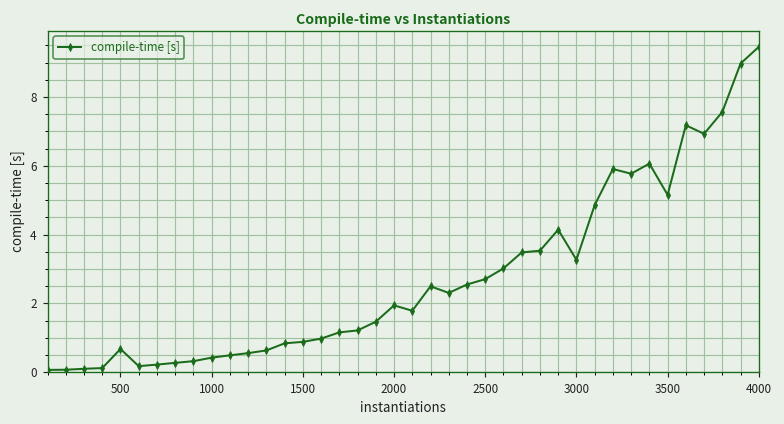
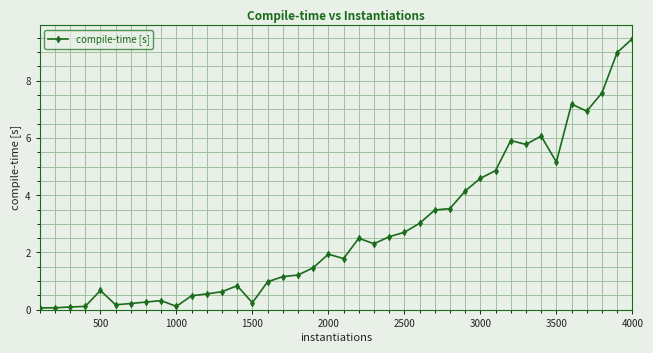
  {
    "500": 0.7,
-   "1000": 0.4,
-   "1500": 0.9,
+   "1000": 0.1,
+   "1500": 0.2,
    "2000": 1.9,
    "2500": 2.7,
-   "3000": 3.3,
+   "3000": 4.6,
    "3500": 5.2,
    "4000": 9.5
  }
